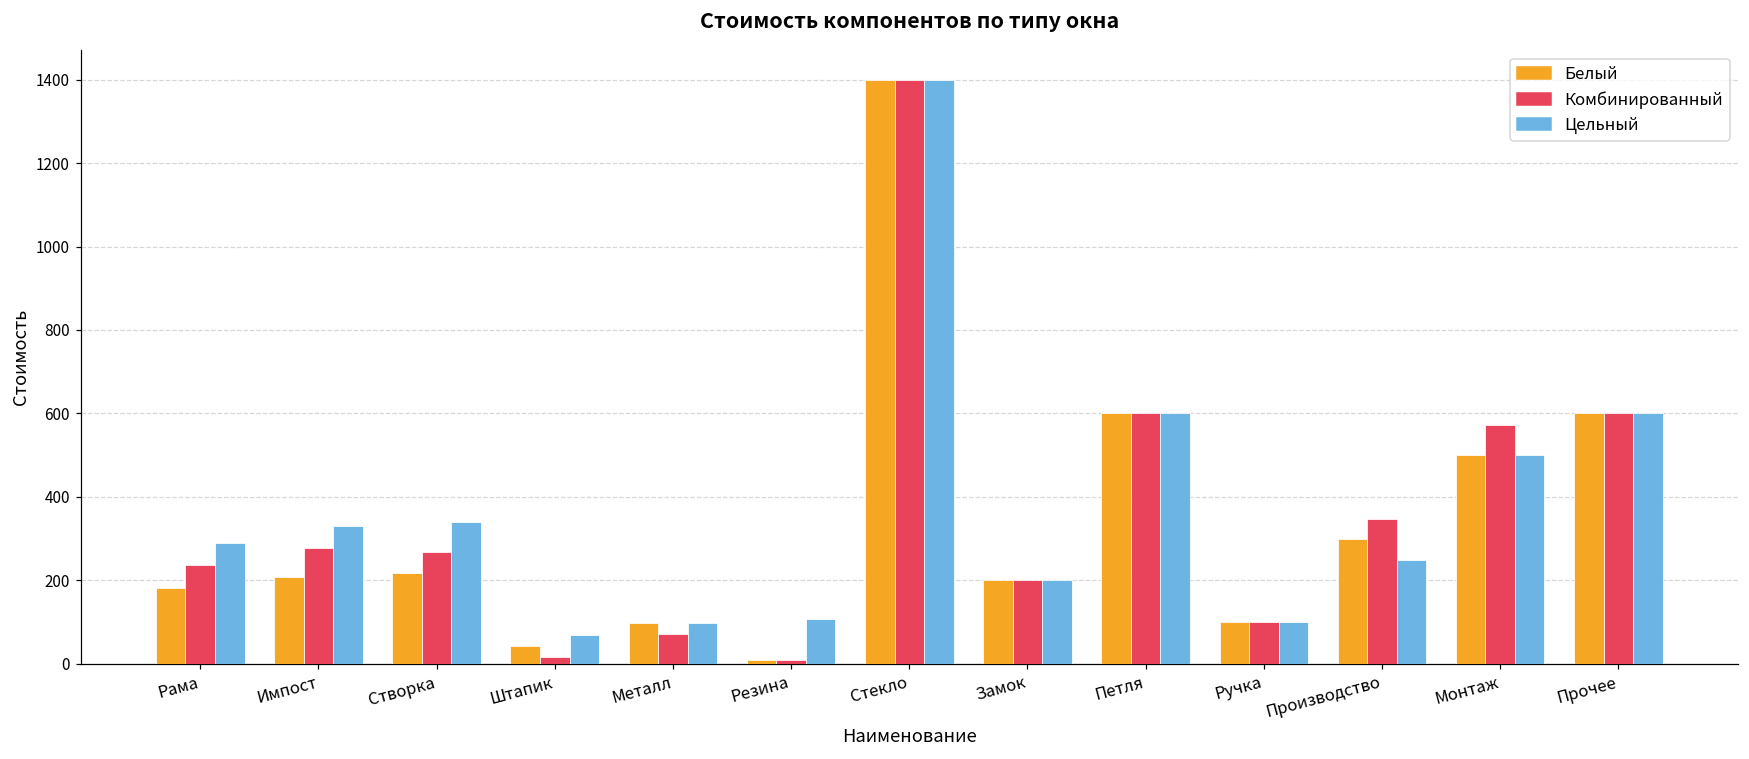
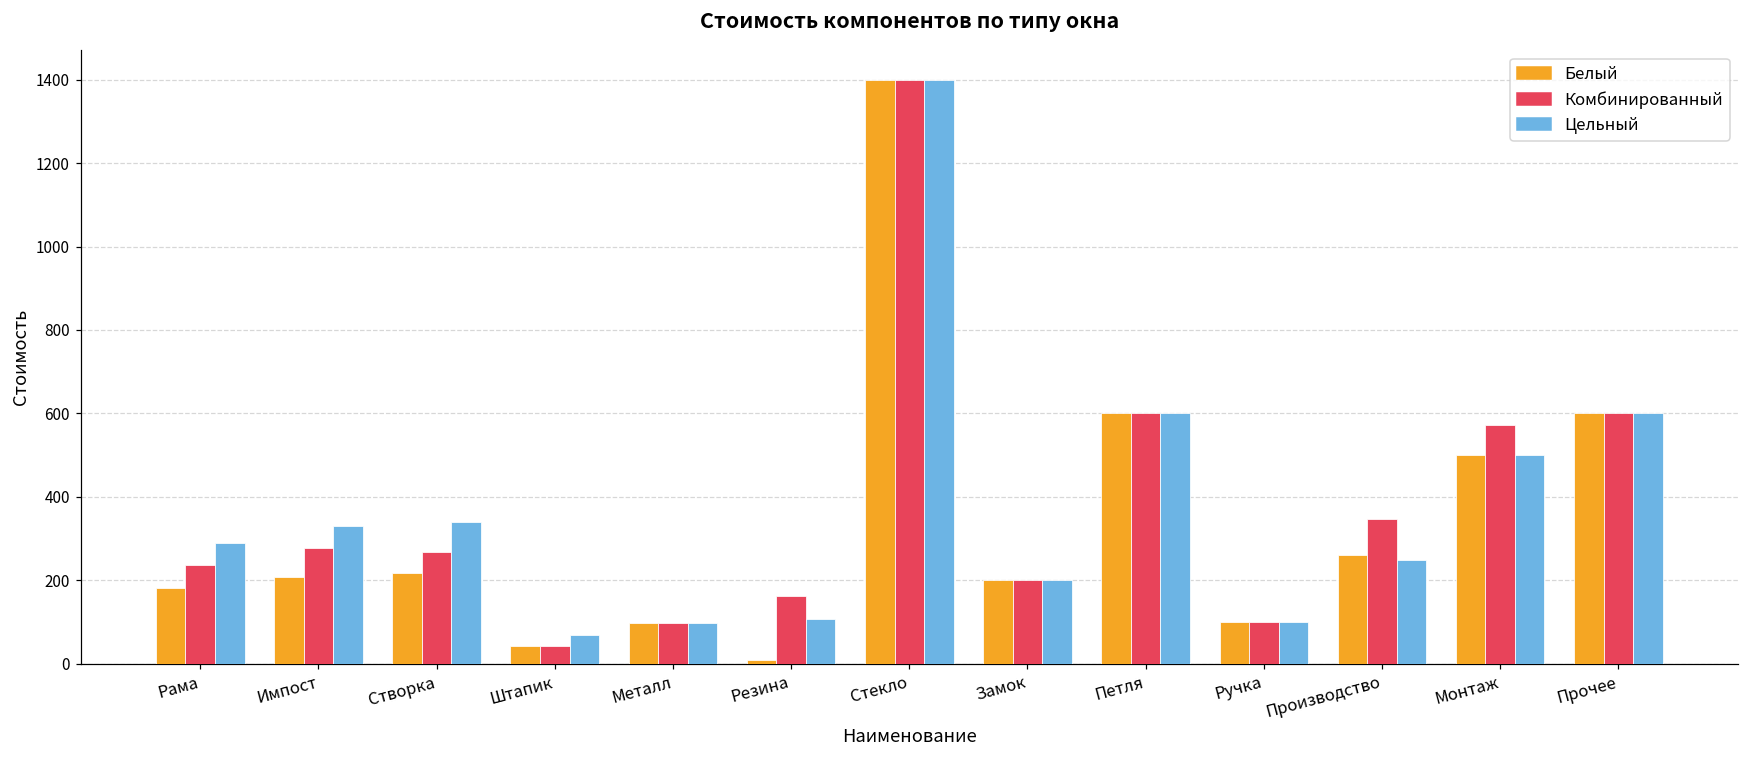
  {
    "Белый": {
      "Рама": 180,
      "Импост": 210,
      "Створка": 220,
      "Штапик": 40,
      "Металл": 100,
      "Резина": 10,
      "Стекло": 1400,
      "Замок": 200,
      "Петля": 600,
      "Ручка": 100,
-     "Производство": 300,
+     "Производство": 260,
      "Монтаж": 500,
      "Прочее": 600
    },
    "Комбинированный": {
      "Рама": 240,
      "Импост": 280,
      "Створка": 270,
-     "Штапик": 20,
-     "Металл": 70,
-     "Резина": 10,
+     "Штапик": 40,
+     "Металл": 100,
+     "Резина": 160,
      "Стекло": 1400,
      "Замок": 200,
      "Петля": 600,
      "Ручка": 100,
      "Производство": 350,
      "Монтаж": 570,
      "Прочее": 600
    },
    "Цельный": {
      "Рама": 290,
      "Импост": 330,
      "Створка": 340,
      "Штапик": 70,
      "Металл": 100,
      "Резина": 110,
      "Стекло": 1400,
      "Замок": 200,
      "Петля": 600,
      "Ручка": 100,
      "Производство": 250,
      "Монтаж": 500,
      "Прочее": 600
    }
  }
